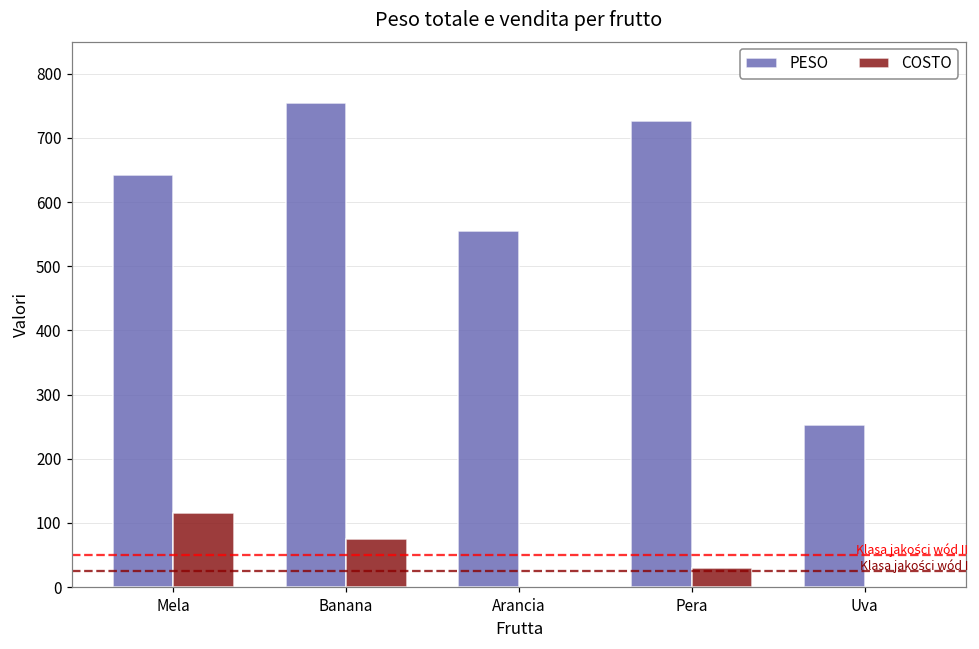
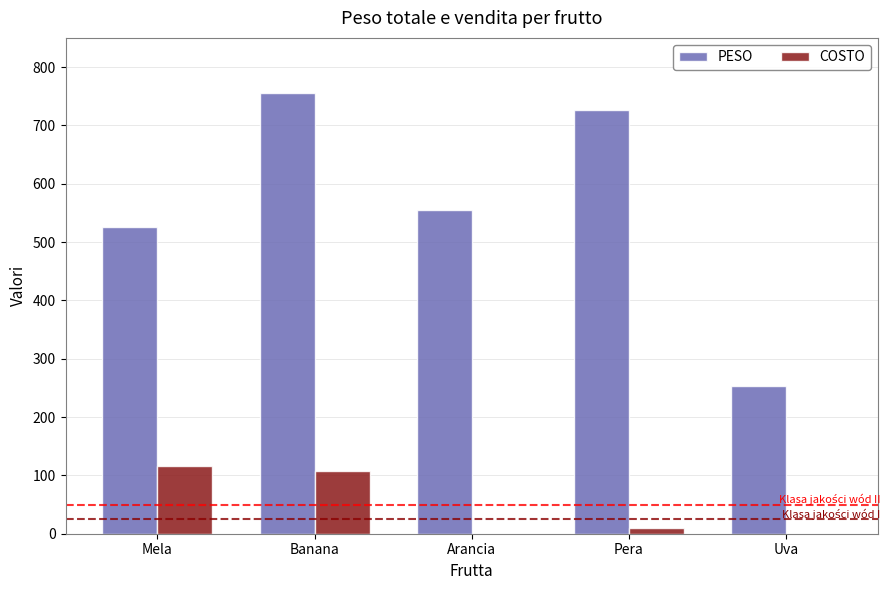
  {
    "PESO": {
-     "Mela": 640,
+     "Mela": 530,
      "Banana": 760,
      "Arancia": 560,
      "Pera": 730,
      "Uva": 250
    },
    "COSTO": {
      "Mela": 120,
-     "Banana": 80,
+     "Banana": 110,
      "Arancia": 0,
-     "Pera": 30,
+     "Pera": 10,
      "Uva": 0
    }
  }
